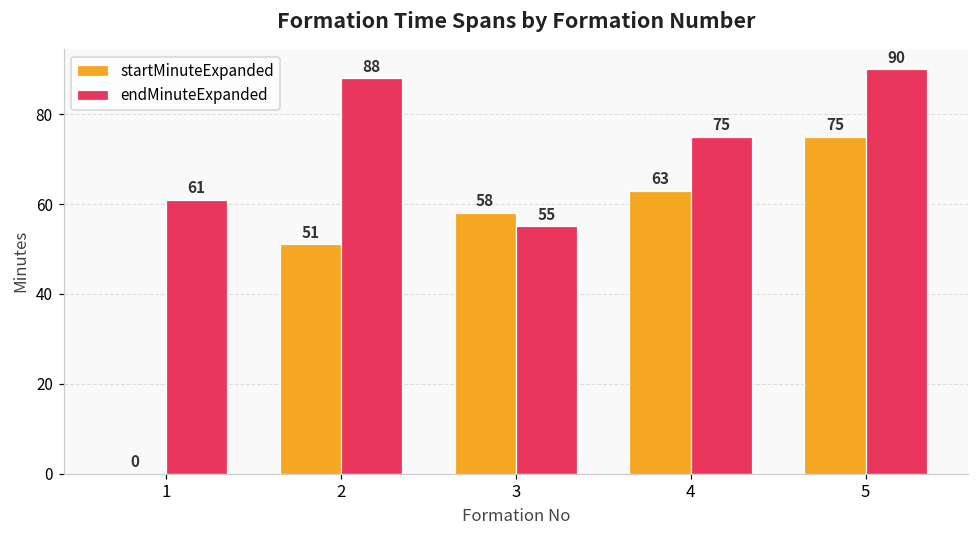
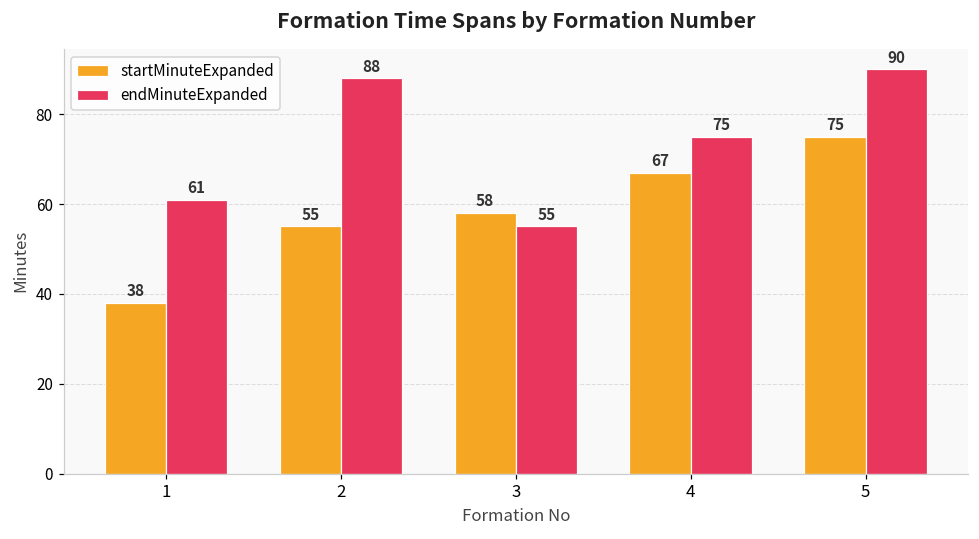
  {
    "startMinuteExpanded": {
-     "1": 0,
-     "2": 51,
+     "1": 38,
+     "2": 55,
      "3": 58,
-     "4": 63,
+     "4": 67,
      "5": 75
    },
    "endMinuteExpanded": {
      "1": 61,
      "2": 88,
      "3": 55,
      "4": 75,
      "5": 90
    }
  }
